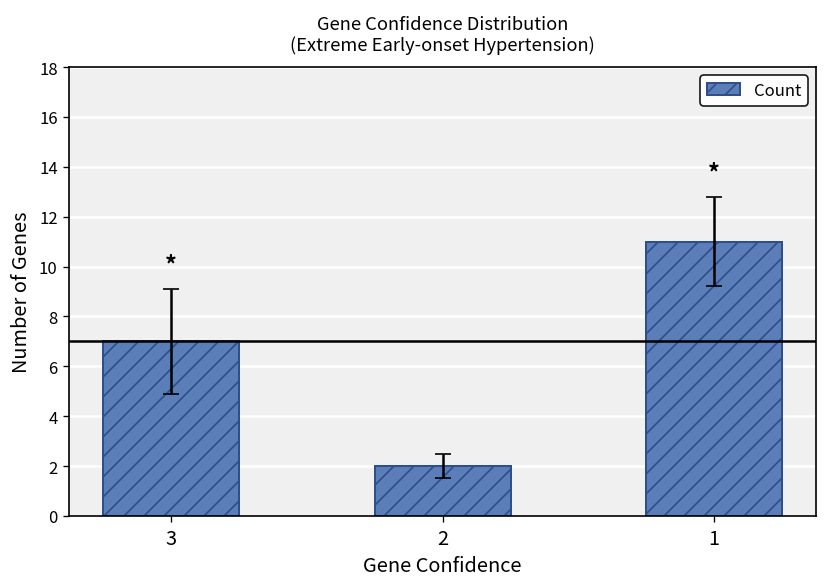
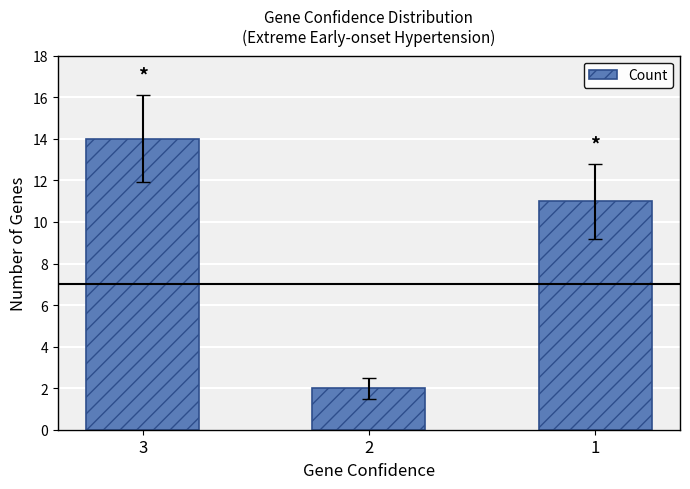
  {
    "Count": {
-     "3": 7,
+     "3": 14,
      "2": 2,
      "1": 11
    }
  }
